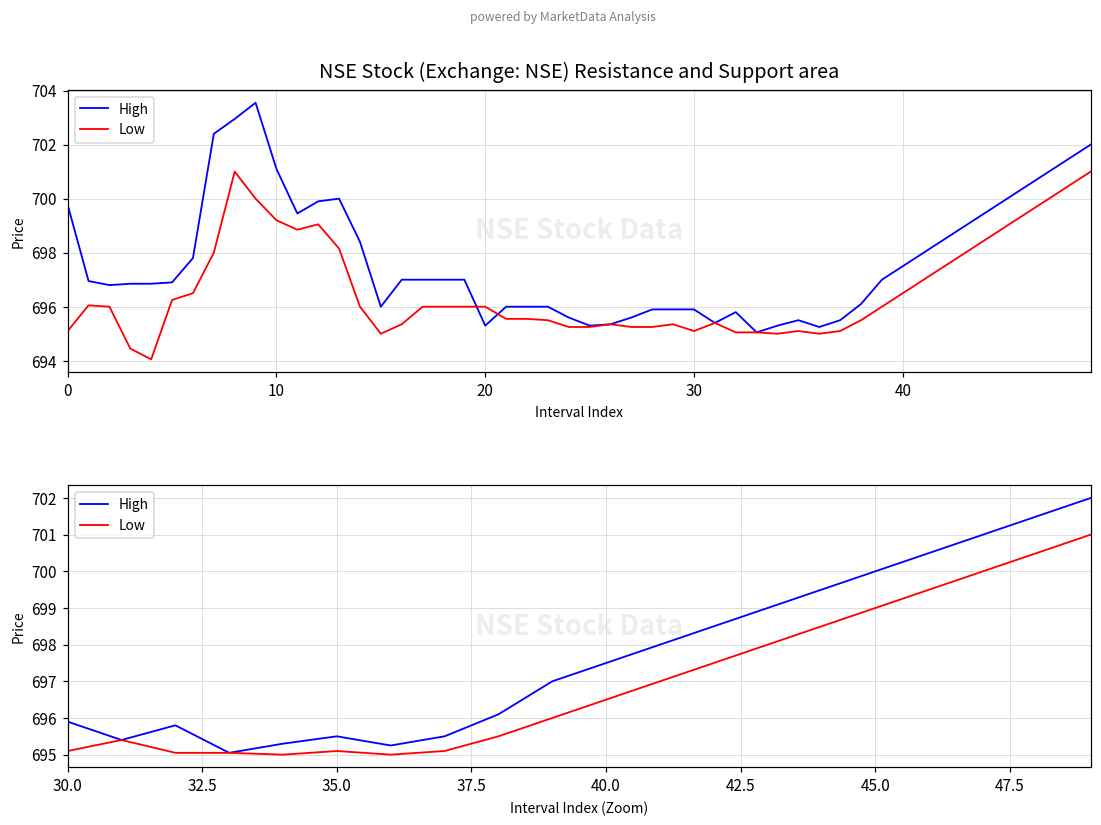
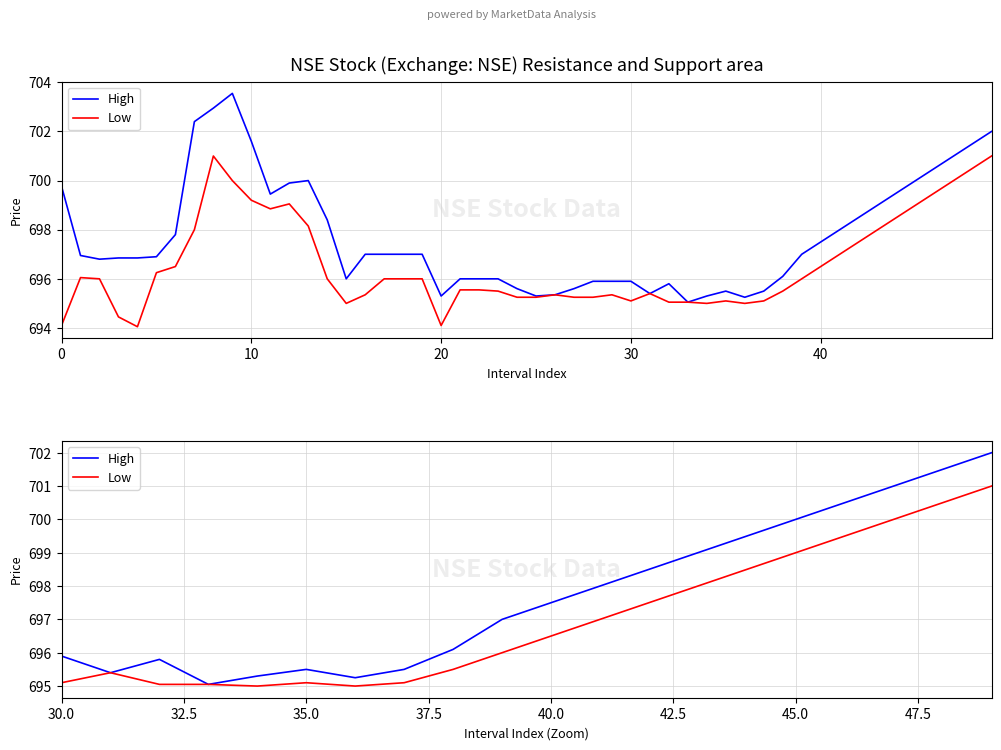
  {
    "NSE Stock (Exchange: NSE) Resistance and Support area": {
      "High": {
        "0": 699.8,
-       "10": 701.1,
+       "10": 701.6,
        "20": 695.3,
        "30": 695.9,
        "40": 697.5
      },
      "Low": {
-       "0": 695.1,
+       "0": 694.1,
        "10": 699.2,
-       "20": 696.0,
+       "20": 694.1,
        "30": 695.1,
        "40": 696.5
      }
    }
  }
